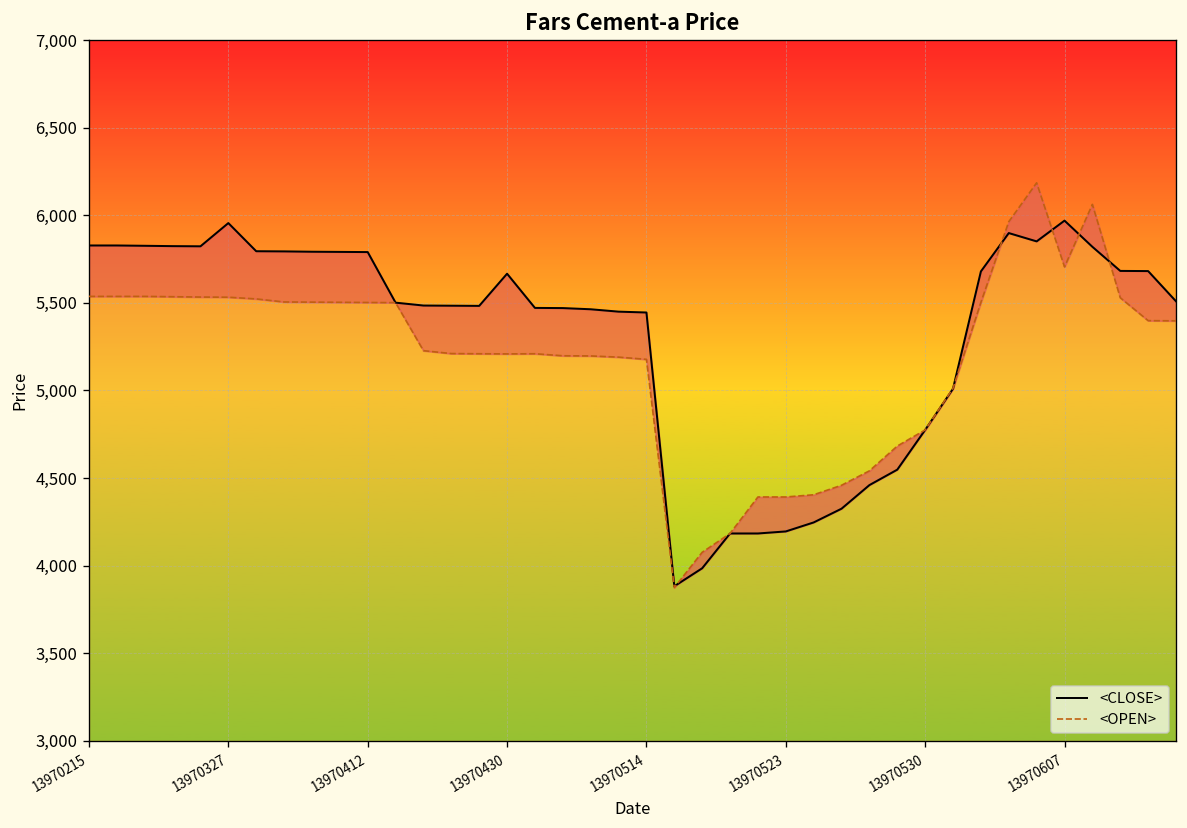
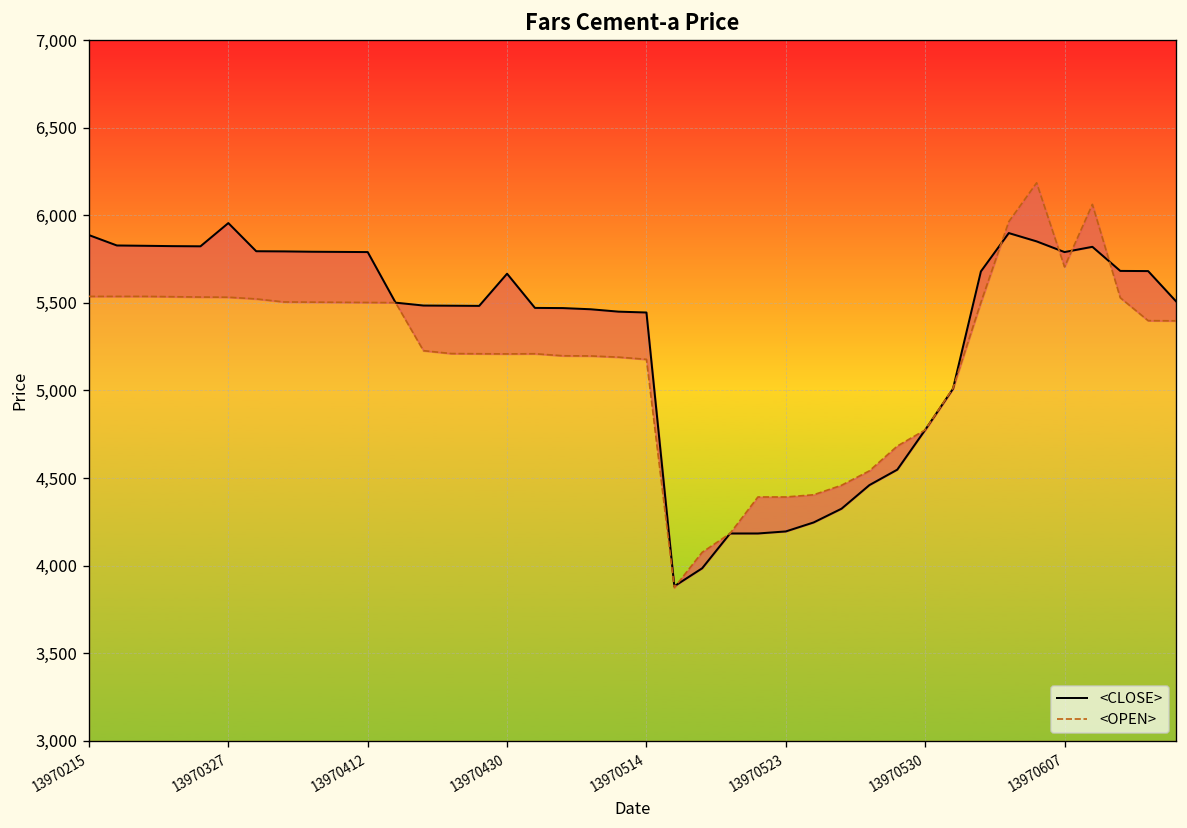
  {
    "<CLOSE>": {
-     "13970215": "5,830",
-     "13970607": "5,970"
+     "13970215": "5,890",
+     "13970607": "5,790"
    }
  }
